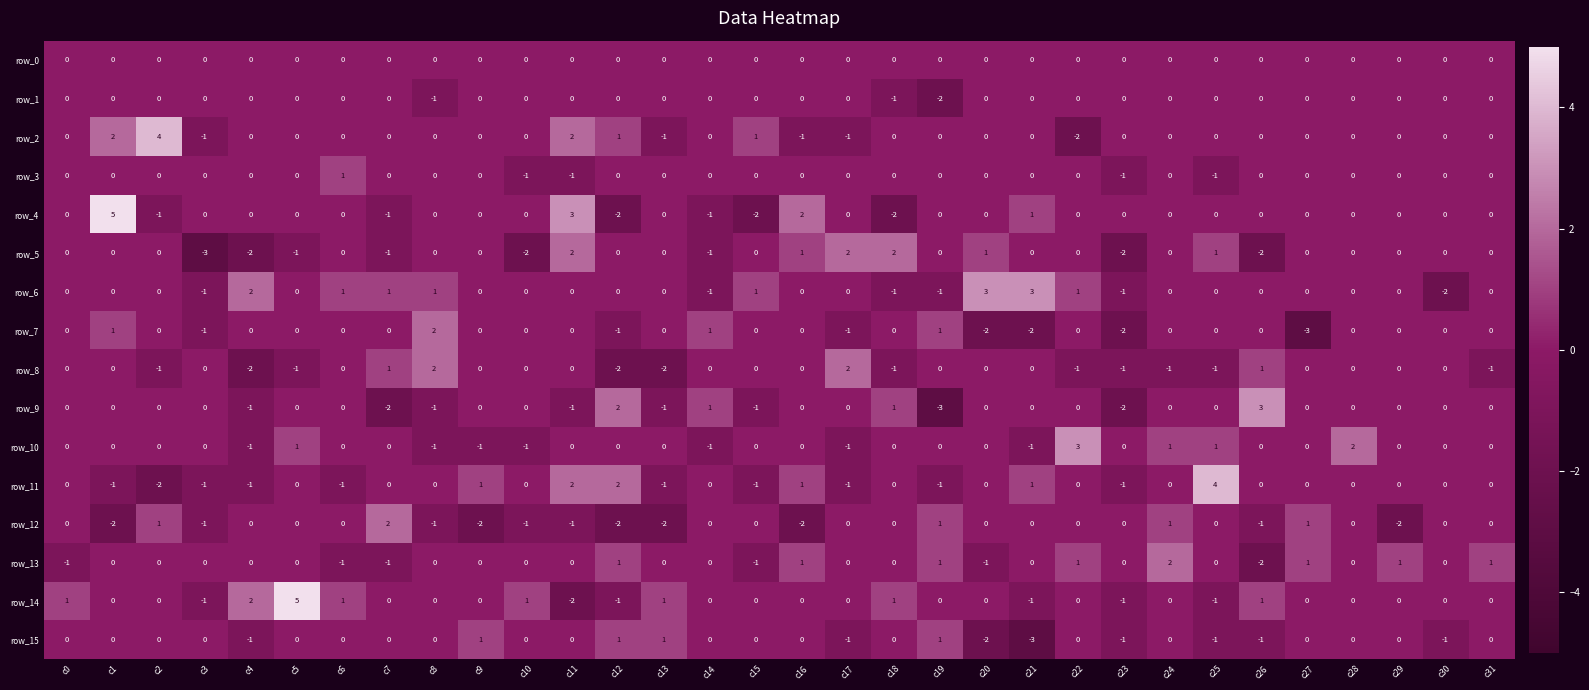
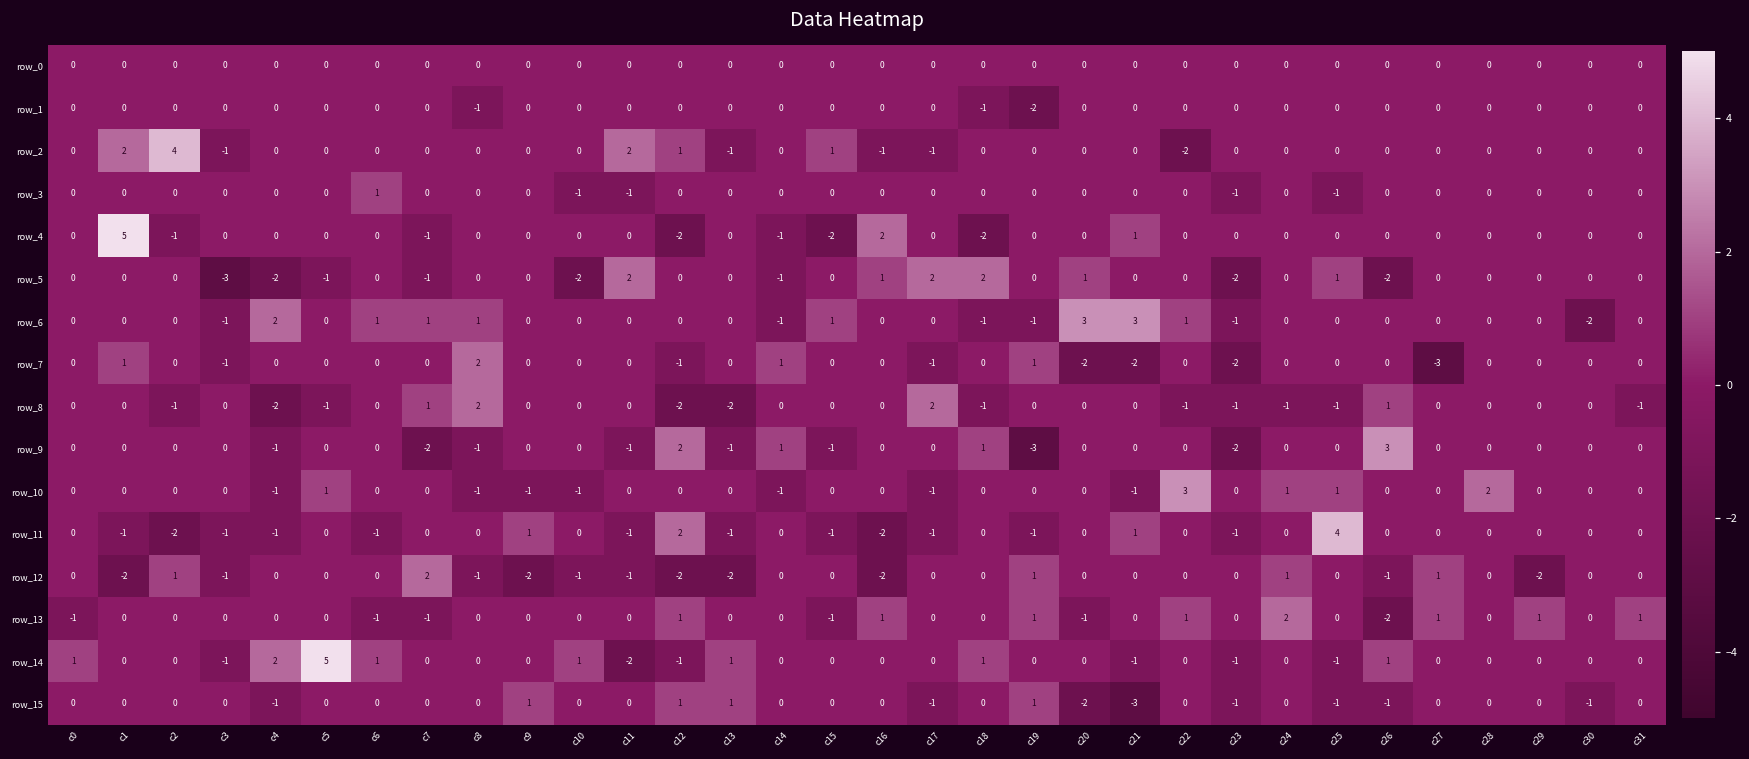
  {
    "row_4": {
      "c0": 0,
      "c1": 5,
      "c2": -1,
      "c3": 0,
      "c4": 0,
      "c5": 0,
      "c6": 0,
      "c7": -1,
      "c8": 0,
      "c9": 0,
      "c10": 0,
-     "c11": 3,
+     "c11": 0,
      "c12": -2,
      "c13": 0,
      "c14": -1,
      "c15": -2,
      "c16": 2,
      "c17": 0,
      "c18": -2,
      "c19": 0,
      "c20": 0,
      "c21": 1,
      "c22": 0,
      "c23": 0,
      "c24": 0,
      "c25": 0,
      "c26": 0,
      "c27": 0,
      "c28": 0,
      "c29": 0,
      "c30": 0,
      "c31": 0
    },
    "row_11": {
      "c0": 0,
      "c1": -1,
      "c2": -2,
      "c3": -1,
      "c4": -1,
      "c5": 0,
      "c6": -1,
      "c7": 0,
      "c8": 0,
      "c9": 1,
      "c10": 0,
-     "c11": 2,
+     "c11": -1,
      "c12": 2,
      "c13": -1,
      "c14": 0,
      "c15": -1,
-     "c16": 1,
+     "c16": -2,
      "c17": -1,
      "c18": 0,
      "c19": -1,
      "c20": 0,
      "c21": 1,
      "c22": 0,
      "c23": -1,
      "c24": 0,
      "c25": 4,
      "c26": 0,
      "c27": 0,
      "c28": 0,
      "c29": 0,
      "c30": 0,
      "c31": 0
    }
  }
